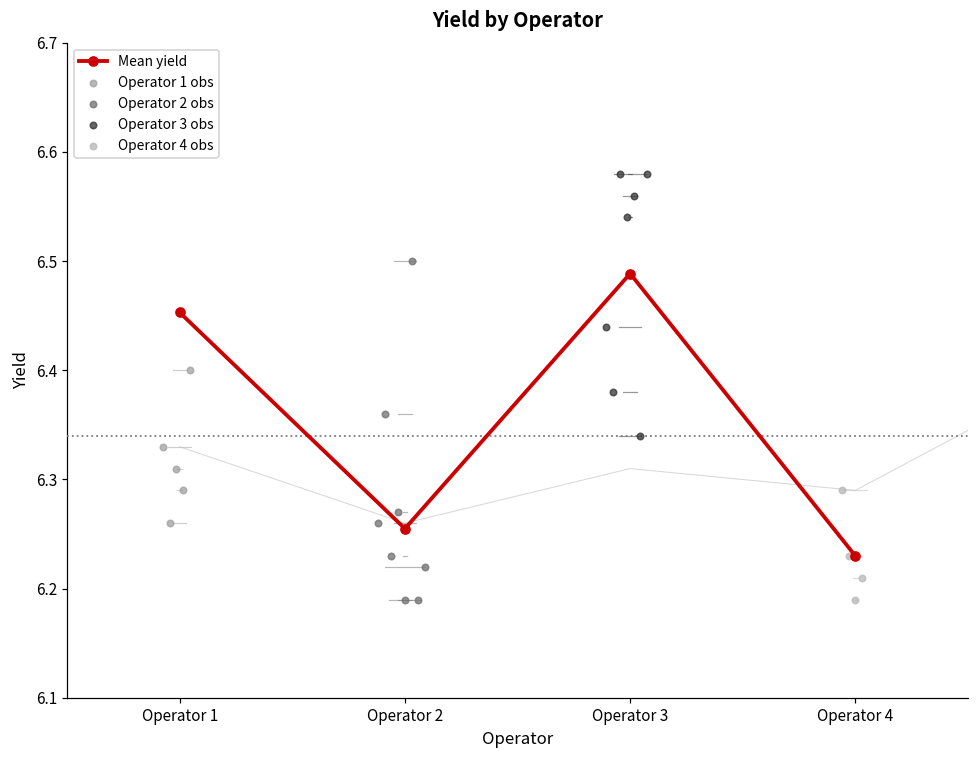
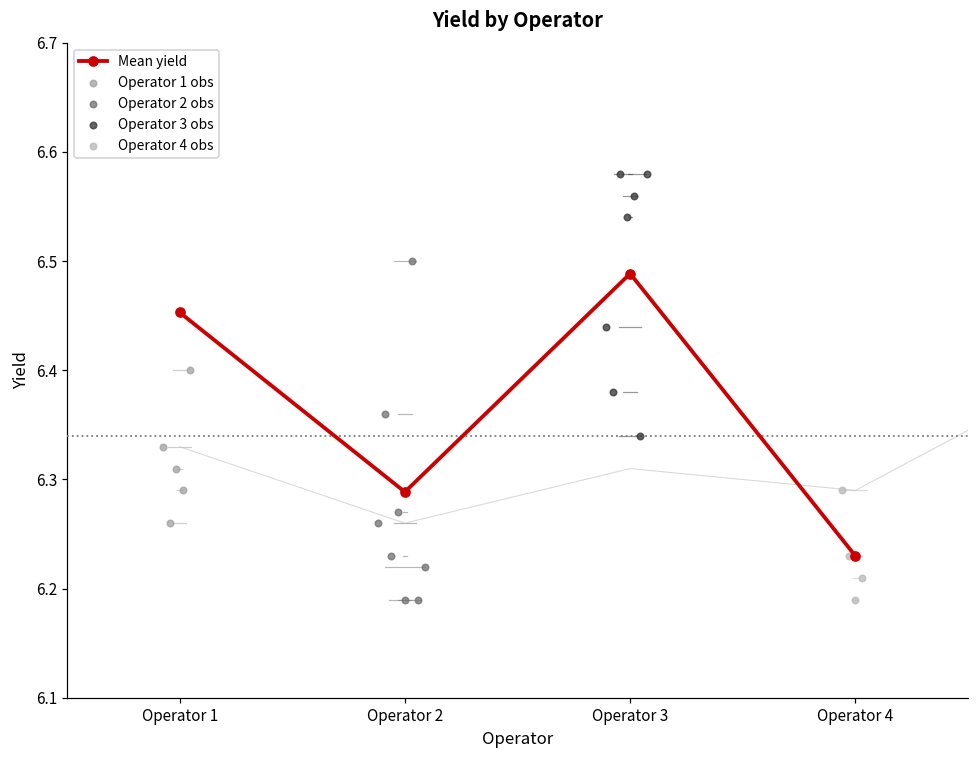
  {
    "Mean yield": {
      "Operator 1": 6.45,
-     "Operator 2": 6.26,
+     "Operator 2": 6.29,
      "Operator 3": 6.49,
      "Operator 4": 6.23
    }
  }
